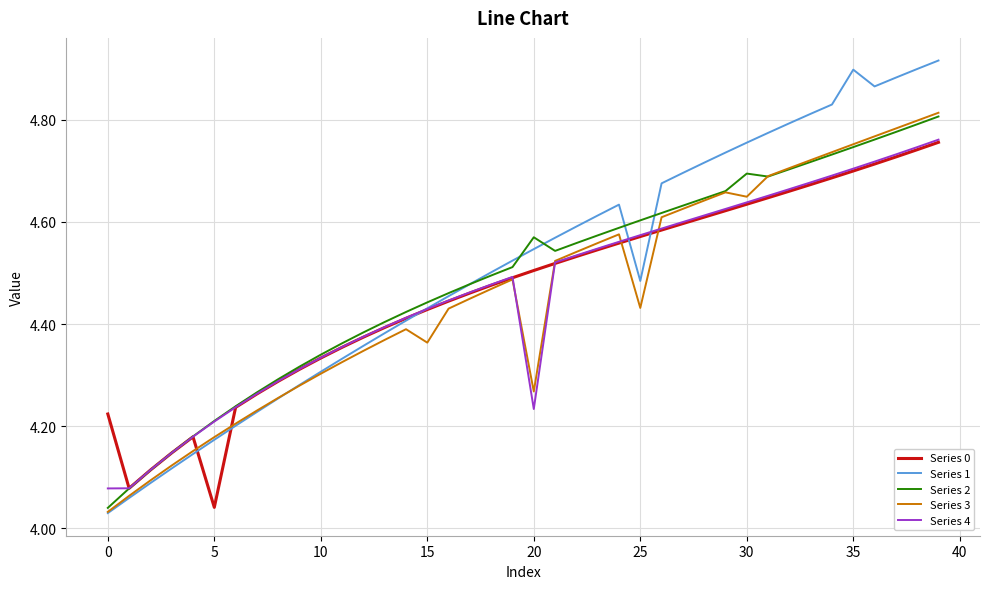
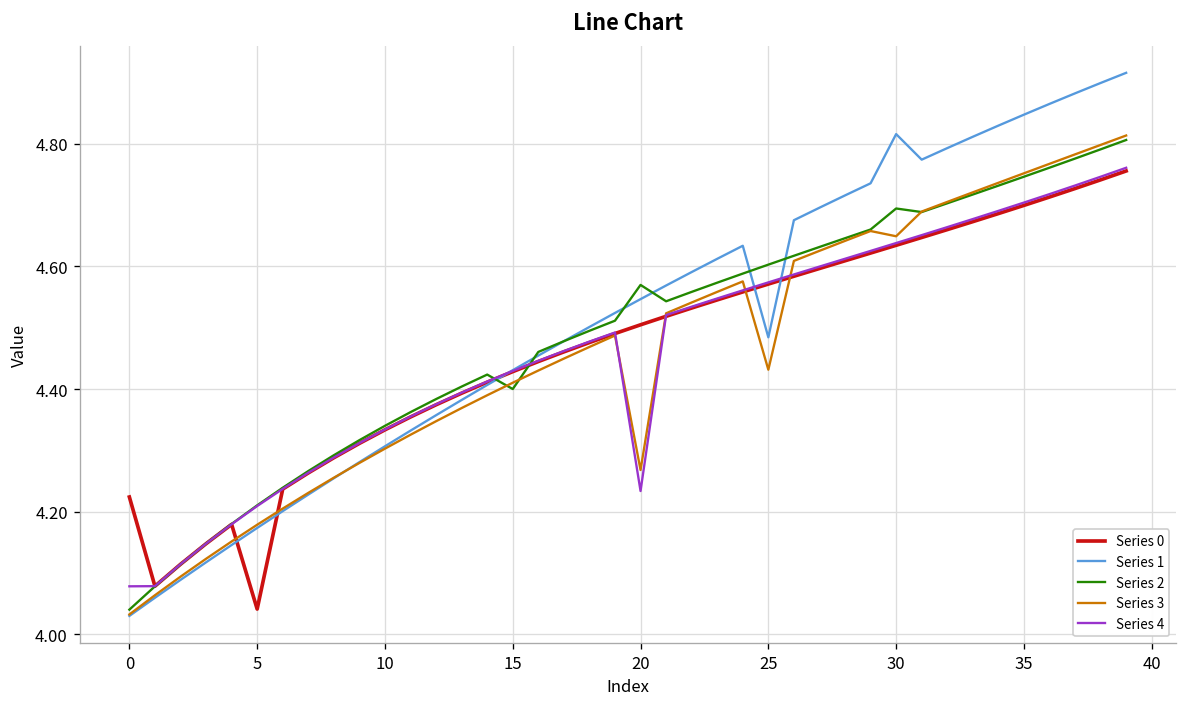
  {
    "Series 0": {
      "0": 4.22,
      "5": 4.04,
      "20": 4.50
    },
    "Series 1": {
      "5": 4.17,
      "20": 4.55,
      "25": 4.48,
-     "30": 4.75,
-     "35": 4.90
+     "30": 4.82,
+     "35": 4.85
    },
    "Series 2": {
      "0": 4.04,
      "10": 4.34,
-     "15": 4.44,
+     "15": 4.40,
      "20": 4.57,
      "25": 4.60,
      "30": 4.69,
      "35": 4.75
    },
    "Series 3": {
      "5": 4.18,
-     "15": 4.36,
+     "15": 4.41,
      "20": 4.27,
      "25": 4.43,
      "30": 4.65,
      "35": 4.75
    },
    "Series 4": {
      "0": 4.08,
      "20": 4.23
    }
  }
